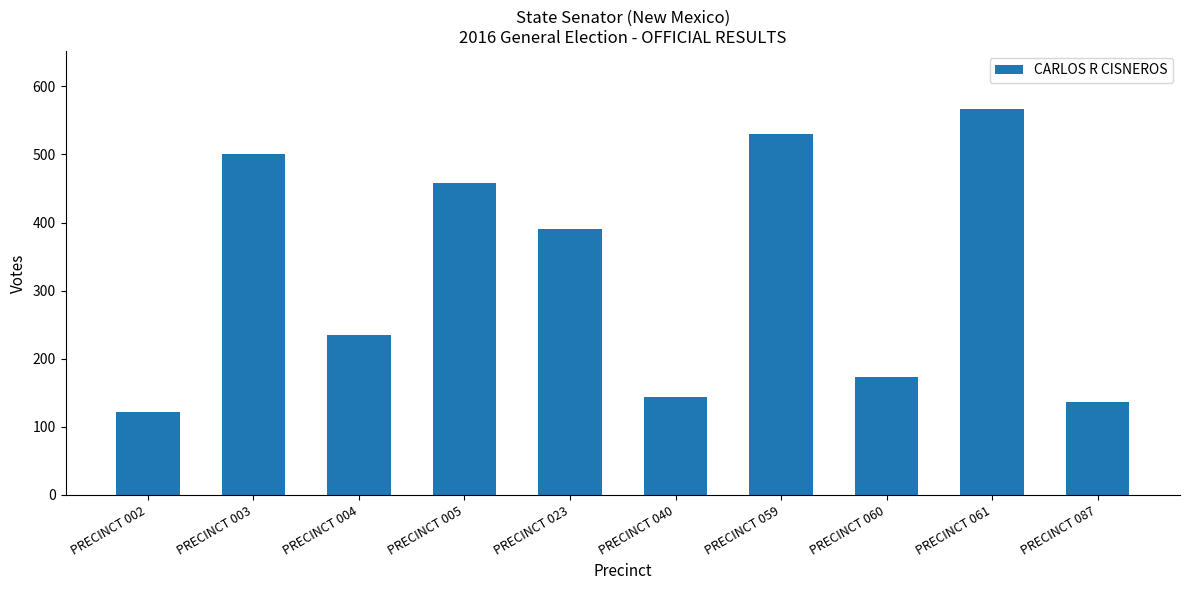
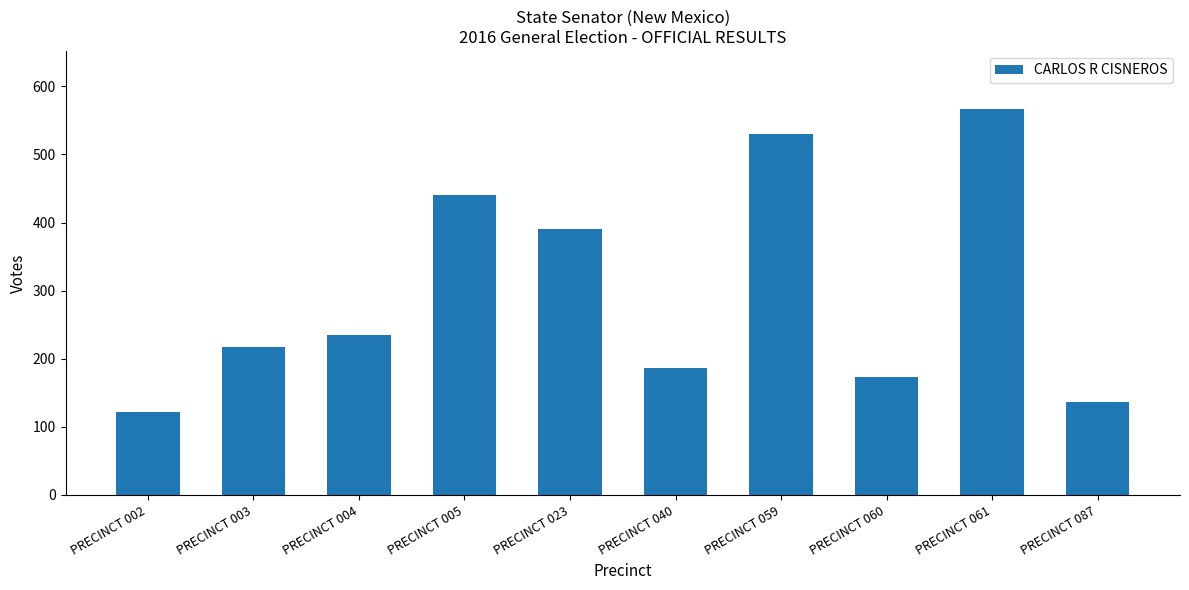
  {
    "PRECINCT 002": 120,
-   "PRECINCT 003": 500,
+   "PRECINCT 003": 220,
    "PRECINCT 004": 240,
-   "PRECINCT 005": 460,
+   "PRECINCT 005": 440,
    "PRECINCT 023": 390,
-   "PRECINCT 040": 140,
+   "PRECINCT 040": 190,
    "PRECINCT 059": 530,
    "PRECINCT 060": 170,
    "PRECINCT 061": 570,
    "PRECINCT 087": 140
  }
